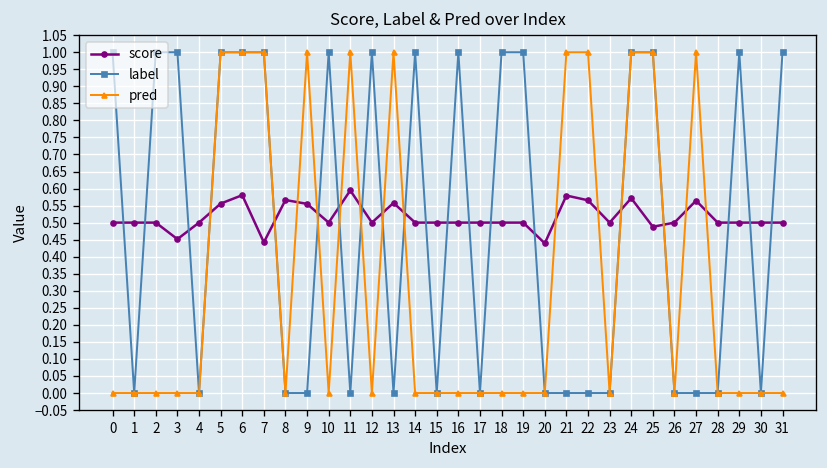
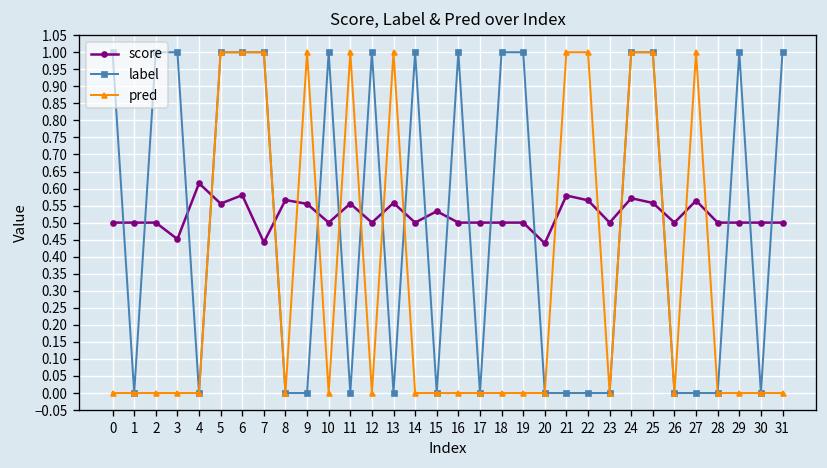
  {
    "score": {
      "0": 0.50,
      "1": 0.50,
      "2": 0.50,
      "3": 0.45,
-     "4": 0.50,
+     "4": 0.62,
      "5": 0.56,
      "6": 0.58,
      "7": 0.44,
      "8": 0.57,
      "9": 0.56,
      "10": 0.50,
-     "11": 0.59,
+     "11": 0.56,
      "12": 0.50,
      "13": 0.56,
      "14": 0.50,
-     "15": 0.50,
+     "15": 0.53,
      "16": 0.50,
      "17": 0.50,
      "18": 0.50,
      "19": 0.50,
      "20": 0.44,
      "21": 0.58,
      "22": 0.57,
      "23": 0.50,
      "24": 0.57,
-     "25": 0.49,
+     "25": 0.56,
      "26": 0.50,
      "27": 0.56,
      "28": 0.50,
      "29": 0.50,
      "30": 0.50,
      "31": 0.50
    },
    "label": {
      "3": 1.00,
      "9": 0.00,
      "10": 1.00,
      "11": 0.00,
      "12": 1.00,
      "13": 0.00,
      "14": 1.00,
      "16": 1.00,
      "18": 1.00,
      "19": 1.00,
      "21": 0.00,
      "22": 0.00,
      "27": 0.00,
      "29": 1.00,
      "31": 1.00
    },
    "pred": {
      "0": 0.00,
      "2": 0.00,
      "3": 0.00,
      "9": 1.00,
      "10": 0.00,
      "11": 1.00,
      "12": 0.00,
      "13": 1.00,
      "14": 0.00,
      "16": 0.00,
      "18": 0.00,
      "19": 0.00,
      "21": 1.00,
      "22": 1.00,
      "27": 1.00,
      "29": 0.00,
      "31": 0.00
    }
  }
